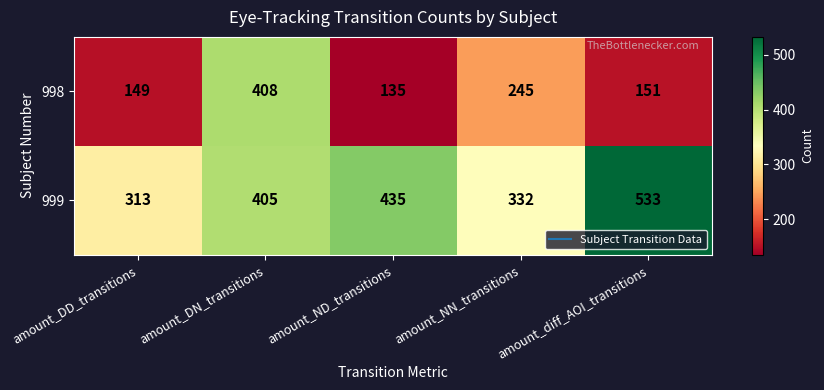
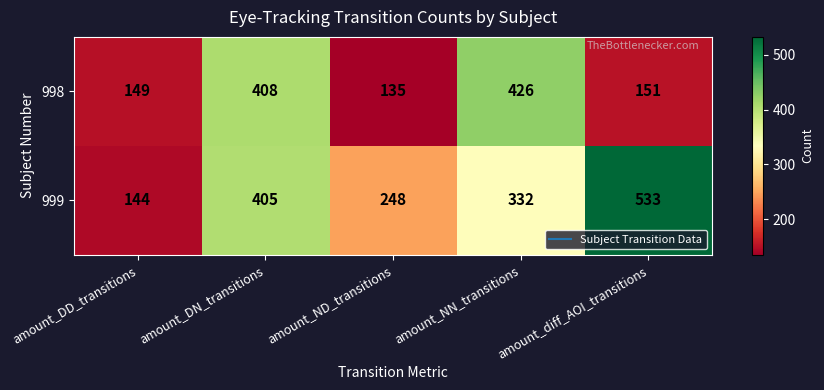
  {
    "998": {
      "amount_DD_transitions": 149,
      "amount_DN_transitions": 408,
      "amount_ND_transitions": 135,
-     "amount_NN_transitions": 245
+     "amount_NN_transitions": 426
    },
    "999": {
-     "amount_DD_transitions": 313,
+     "amount_DD_transitions": 144,
      "amount_DN_transitions": 405,
-     "amount_ND_transitions": 435,
+     "amount_ND_transitions": 248,
      "amount_NN_transitions": 332,
      "amount_diff_AOI_transitions": 533
    }
  }
